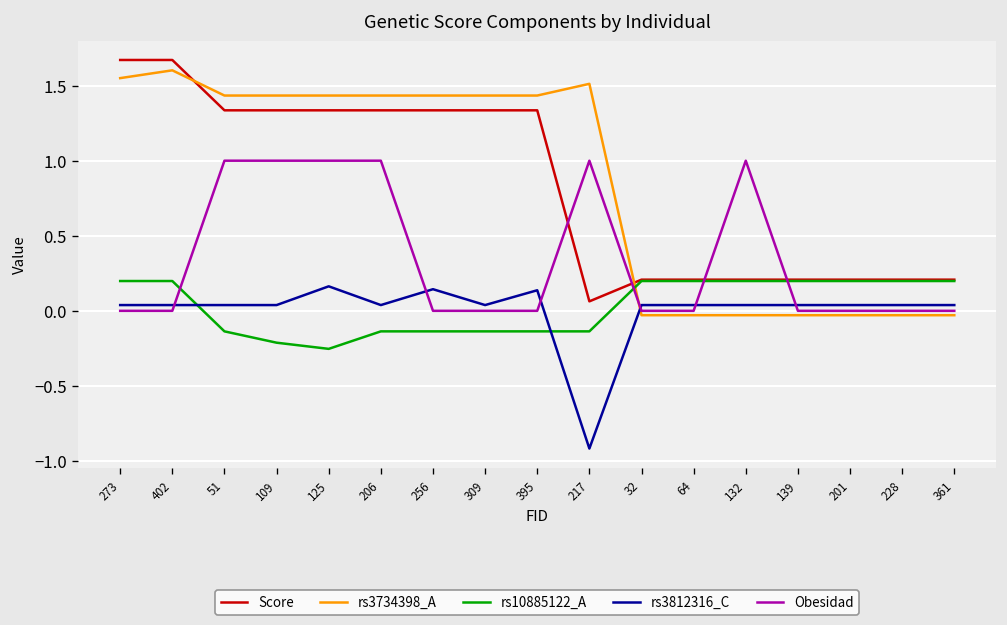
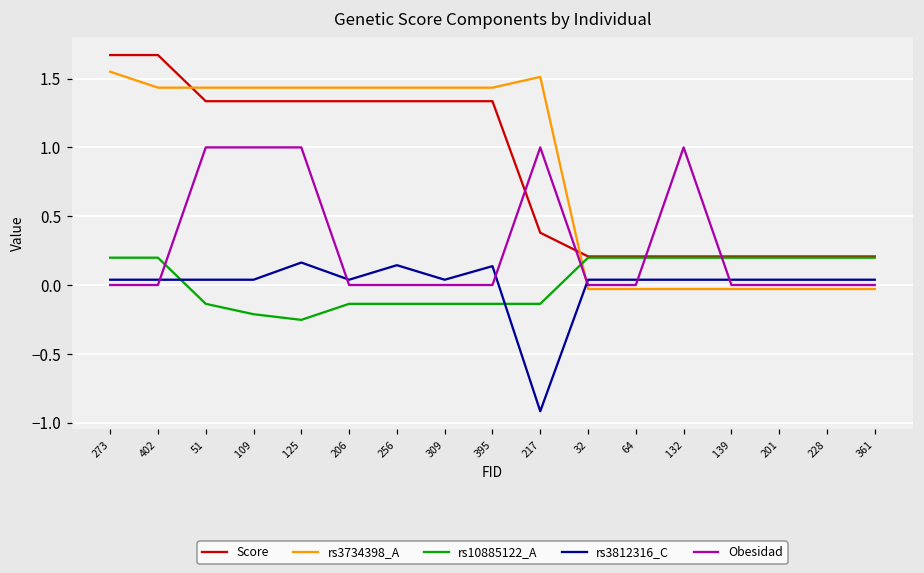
  {
    "Score": {
      "273": 1.67,
      "402": 1.67,
      "51": 1.34,
      "109": 1.34,
      "125": 1.34,
      "206": 1.34,
      "256": 1.34,
      "309": 1.34,
      "395": 1.34,
-     "217": 0.06
+     "217": 0.38
    },
    "rs3734398_A": {
      "273": 1.55,
-     "402": 1.60,
+     "402": 1.43,
      "51": 1.43,
      "109": 1.43,
      "125": 1.43,
      "206": 1.43,
      "256": 1.43,
      "309": 1.43,
      "395": 1.43,
      "217": 1.51,
      "32": -0.03,
      "64": -0.03,
      "132": -0.03,
      "139": -0.03,
      "201": -0.03,
      "228": -0.03,
      "361": -0.03
    },
    "rs10885122_A": {
      "273": 0.20,
      "402": 0.20,
      "51": -0.14,
      "109": -0.21,
      "125": -0.25,
      "206": -0.14,
      "256": -0.14,
      "309": -0.14,
      "395": -0.14,
      "217": -0.14
    },
    "rs3812316_C": {
      "273": 0.04,
      "402": 0.04,
      "51": 0.04,
      "109": 0.04,
      "125": 0.16,
      "206": 0.04,
      "256": 0.14,
      "309": 0.04,
      "395": 0.14,
      "217": -0.92,
      "32": 0.04,
      "64": 0.04,
      "132": 0.04,
      "139": 0.04,
      "201": 0.04,
      "228": 0.04,
      "361": 0.04
    },
    "Obesidad": {
      "273": 0,
      "402": 0,
      "51": 1,
      "109": 1,
      "125": 1,
-     "206": 1,
+     "206": 0,
      "256": 0,
      "309": 0,
      "395": 0,
      "217": 1,
      "32": 0,
      "64": 0,
      "132": 1,
      "139": 0,
      "201": 0,
      "228": 0,
      "361": 0
    }
  }
